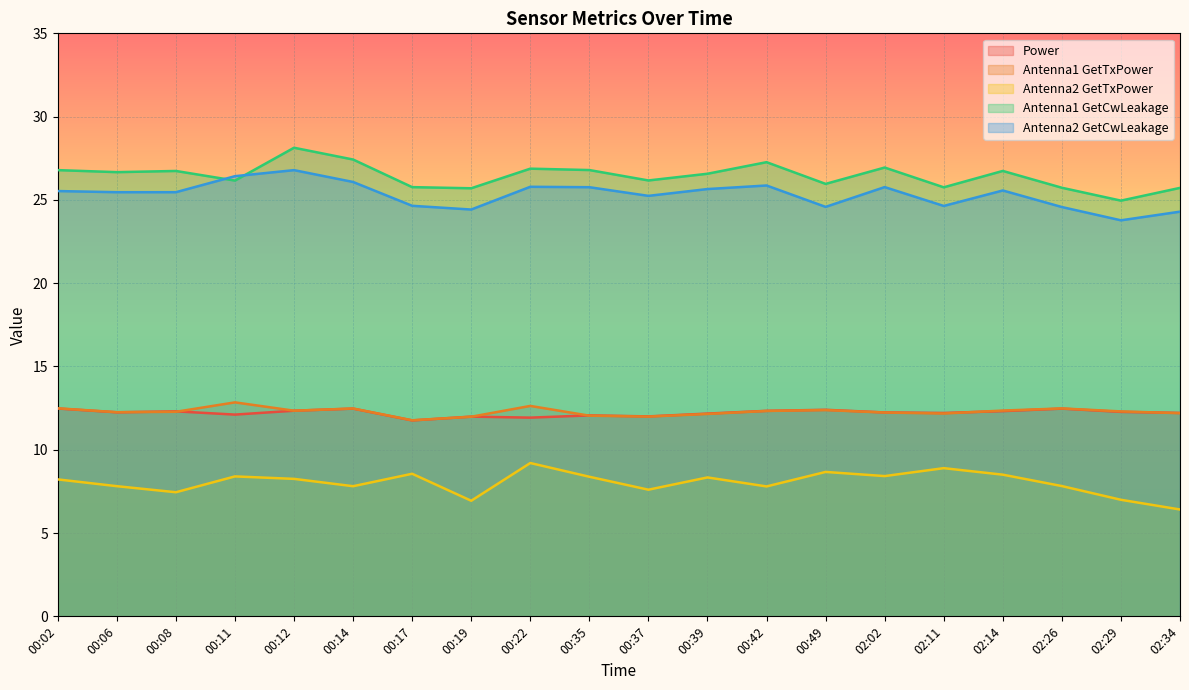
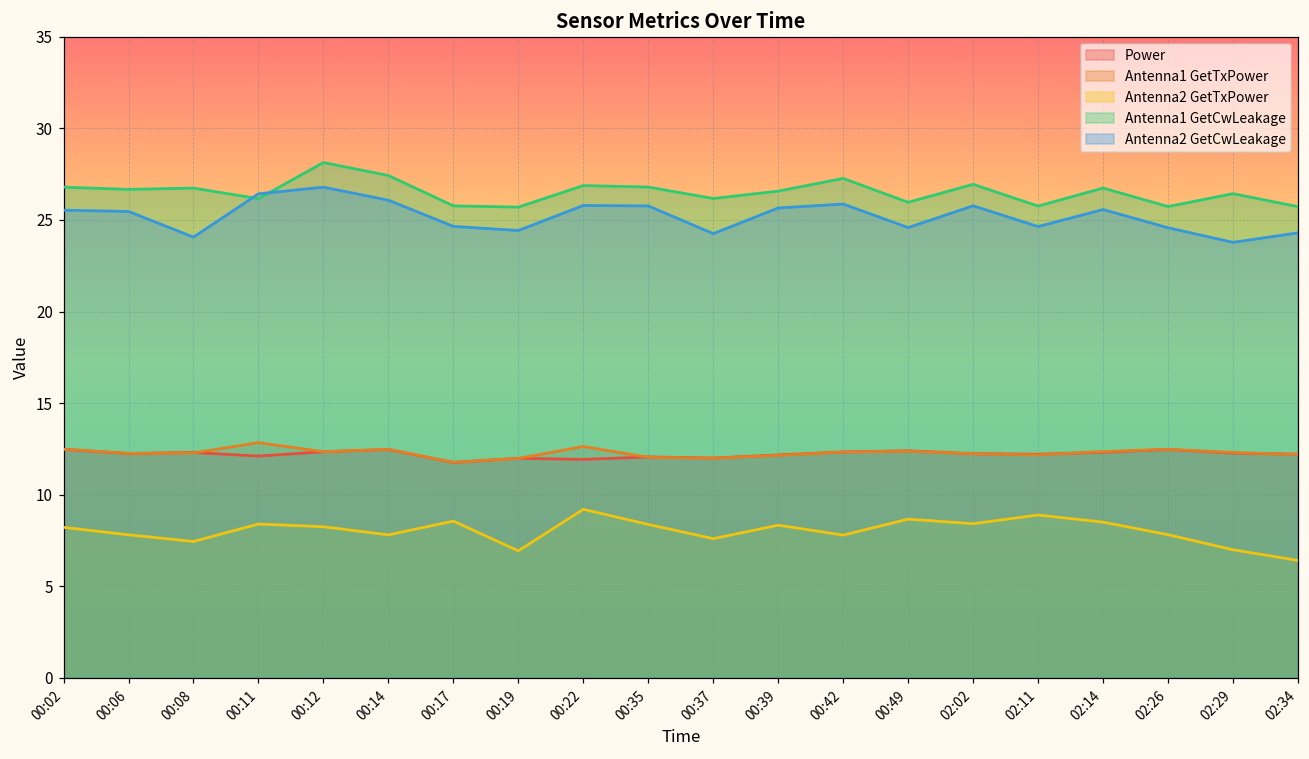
  {
    "Antenna1 GetCwLeakage": {
      "00:02": 26.8,
      "00:06": 26.7,
      "00:08": 26.7,
      "00:11": 26.2,
      "00:12": 28.1,
      "00:14": 27.4,
      "00:17": 25.8,
      "00:19": 25.7,
      "00:22": 26.9,
      "00:35": 26.8,
      "00:37": 26.2,
      "00:39": 26.6,
      "00:42": 27.3,
      "00:49": 26.0,
      "02:02": 26.9,
      "02:11": 25.8,
      "02:14": 26.7,
      "02:26": 25.7,
-     "02:29": 25.0,
+     "02:29": 26.4,
      "02:34": 25.7
    },
    "Antenna2 GetCwLeakage": {
      "00:02": 25.5,
      "00:06": 25.5,
-     "00:08": 25.5,
+     "00:08": 24.1,
      "00:11": 26.4,
      "00:12": 26.8,
      "00:14": 26.1,
      "00:17": 24.6,
      "00:19": 24.4,
      "00:22": 25.8,
      "00:35": 25.8,
-     "00:37": 25.2,
+     "00:37": 24.3,
      "00:39": 25.7,
      "00:42": 25.9,
      "00:49": 24.6,
      "02:02": 25.8,
      "02:11": 24.6,
      "02:14": 25.6,
      "02:26": 24.6,
      "02:29": 23.8,
      "02:34": 24.3
    }
  }
